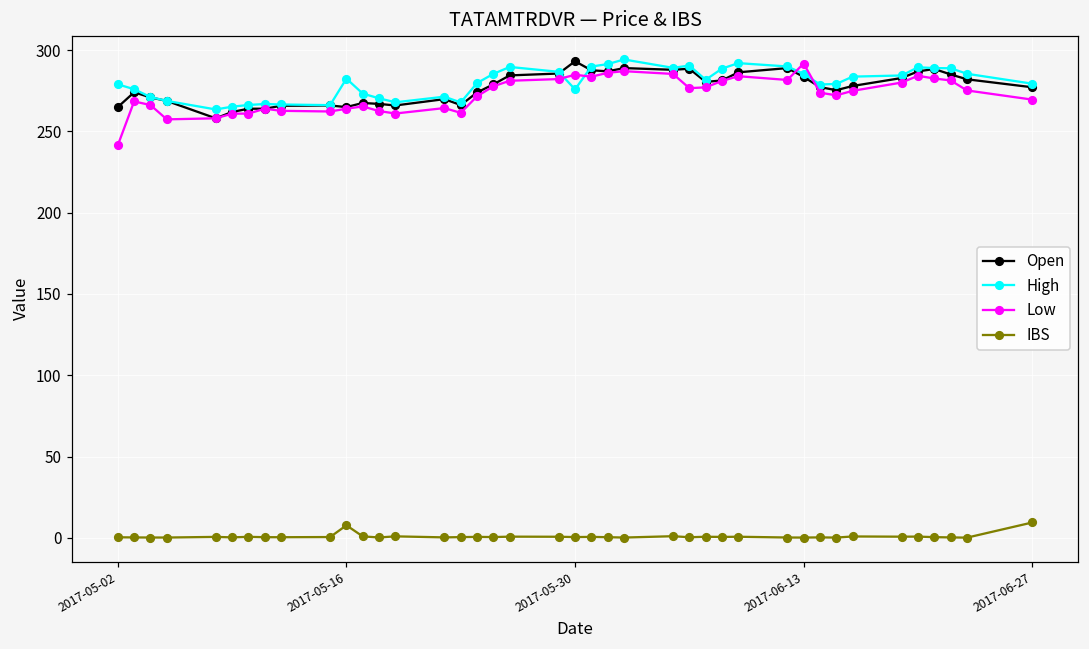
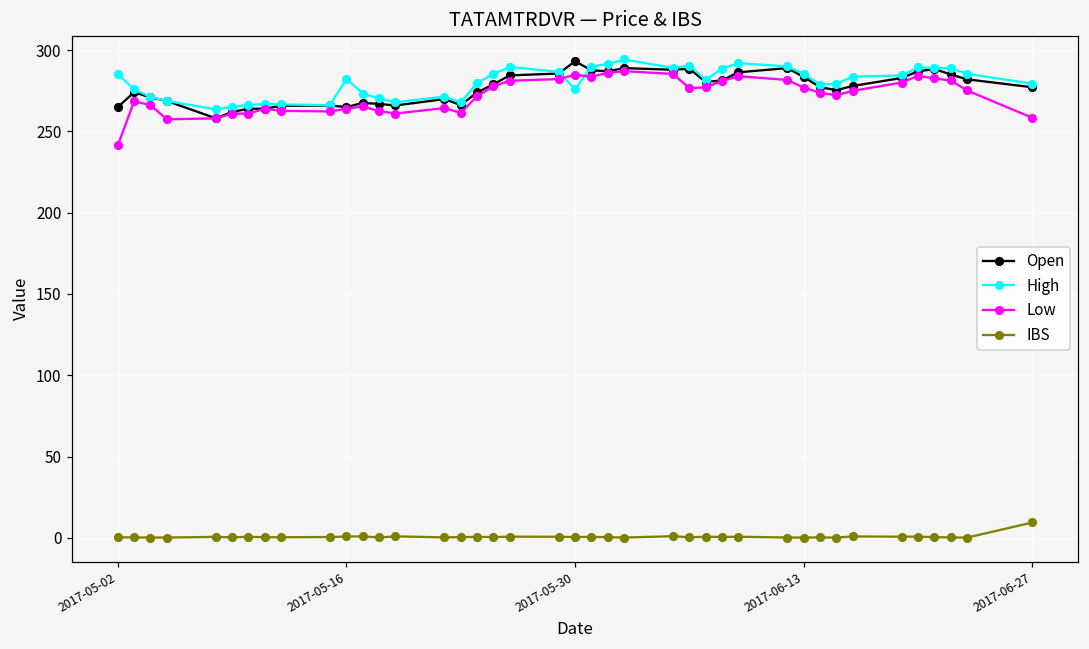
  {
    "Open": {
      "2017-05-02": 265,
      "2017-05-30": 293,
      "2017-06-13": 284,
      "2017-06-27": 277
    },
    "High": {
-     "2017-05-02": 279,
+     "2017-05-02": 285,
      "2017-05-16": 283,
      "2017-05-30": 276,
      "2017-06-13": 285,
      "2017-06-27": 279
    },
    "Low": {
      "2017-05-02": 242,
      "2017-05-30": 285,
-     "2017-06-13": 292,
-     "2017-06-27": 270
+     "2017-06-13": 277,
+     "2017-06-27": 258
    },
    "IBS": {
      "2017-05-02": 0,
-     "2017-05-16": 8,
+     "2017-05-16": 1,
      "2017-05-30": 0,
      "2017-06-13": 0,
      "2017-06-27": 9
    }
  }
